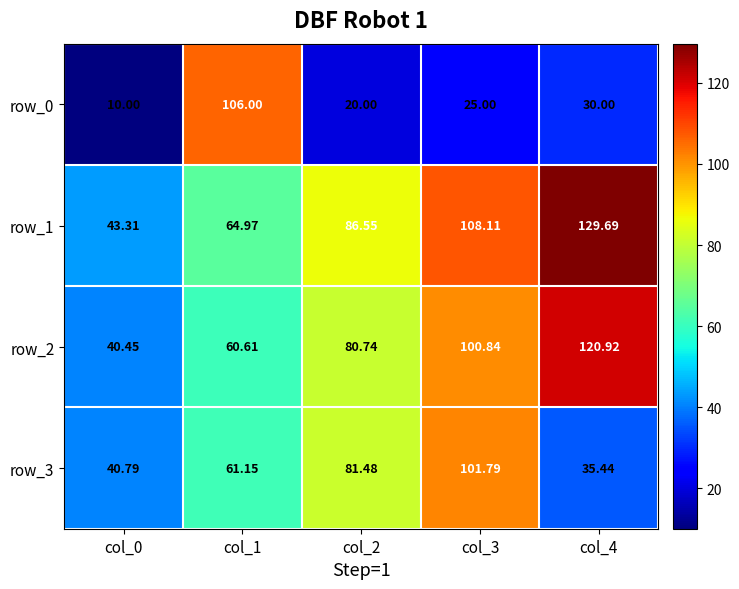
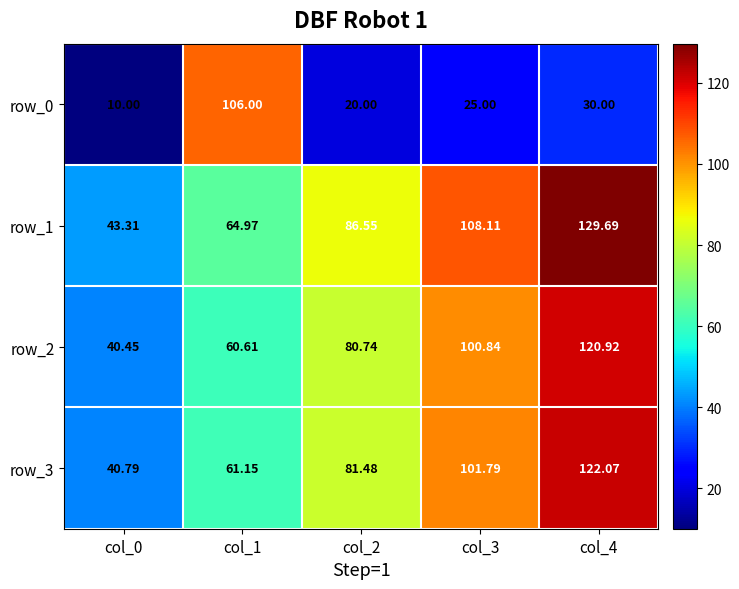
  {
    "row_0": {
      "col_0": 10.00,
      "col_1": 106.00,
      "col_2": 20.00,
      "col_3": 25.00,
      "col_4": 30.00
    },
    "row_1": {
      "col_0": 43.31,
      "col_1": 64.97,
      "col_2": 86.55,
      "col_3": 108.11,
      "col_4": 129.69
    },
    "row_2": {
      "col_0": 40.45,
      "col_1": 60.61,
      "col_2": 80.74,
      "col_3": 100.84,
      "col_4": 120.92
    },
    "row_3": {
      "col_0": 40.79,
      "col_1": 61.15,
      "col_2": 81.48,
      "col_3": 101.79,
-     "col_4": 35.44
+     "col_4": 122.07
    }
  }
